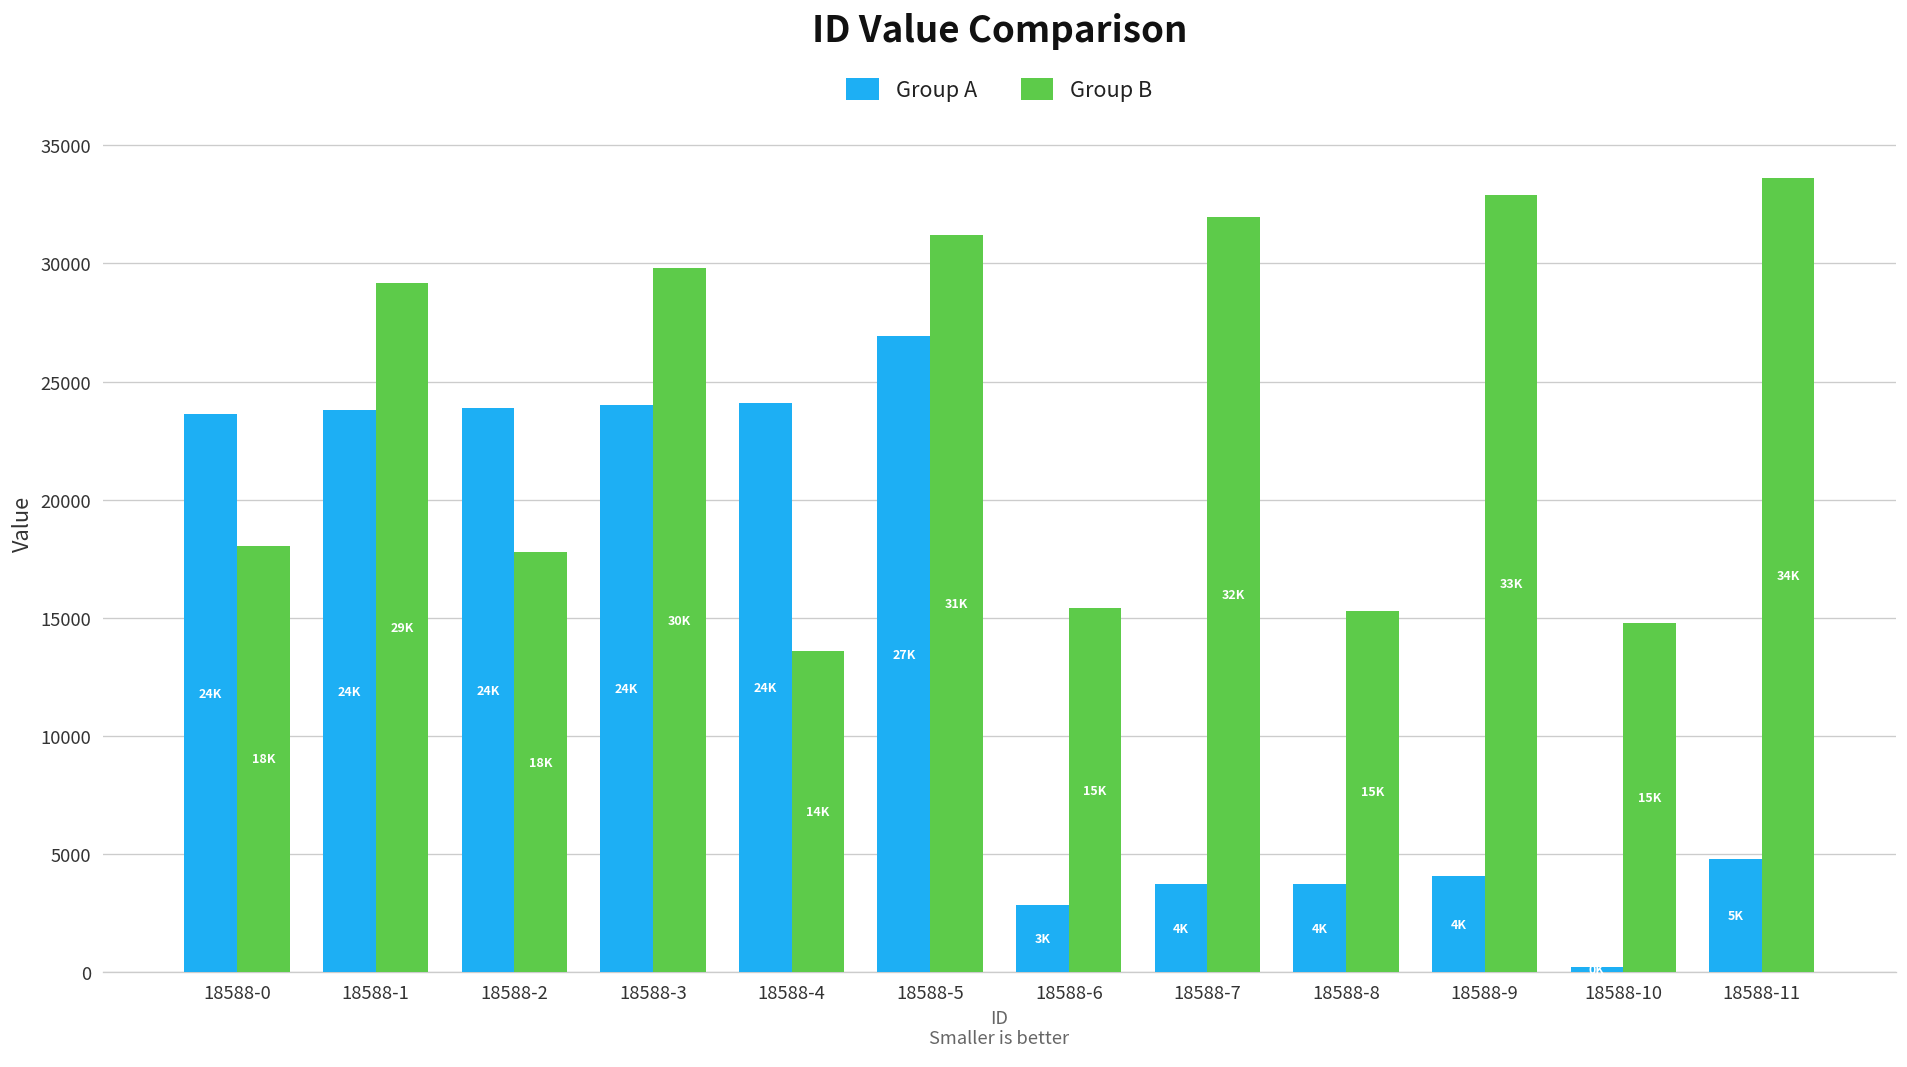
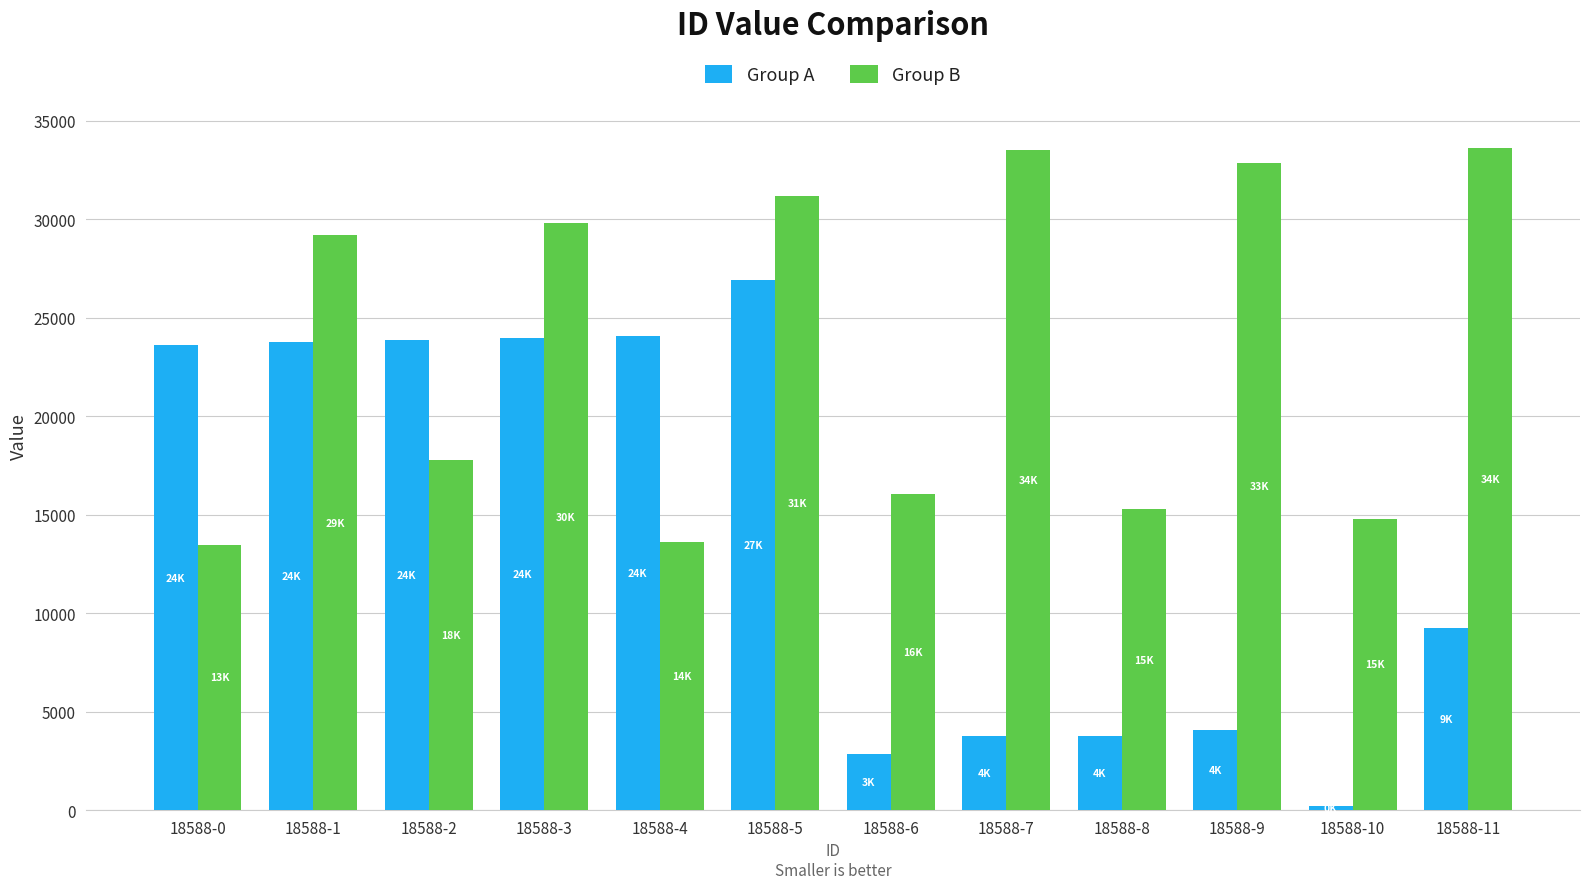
  {
    "Group A": {
      "18588-0": "24K",
      "18588-1": "24K",
      "18588-2": "24K",
      "18588-3": "24K",
      "18588-4": "24K",
      "18588-5": "27K",
      "18588-6": "3K",
      "18588-7": "4K",
      "18588-8": "4K",
      "18588-9": "4K",
-     "18588-11": "5K"
+     "18588-11": "9K"
    },
    "Group B": {
-     "18588-0": "18K",
+     "18588-0": "13K",
      "18588-1": "29K",
      "18588-2": "18K",
      "18588-3": "30K",
      "18588-4": "14K",
      "18588-5": "31K",
-     "18588-6": "15K",
-     "18588-7": "32K",
+     "18588-6": "16K",
+     "18588-7": "34K",
      "18588-8": "15K",
      "18588-9": "33K",
      "18588-10": "15K",
      "18588-11": "34K"
    }
  }
